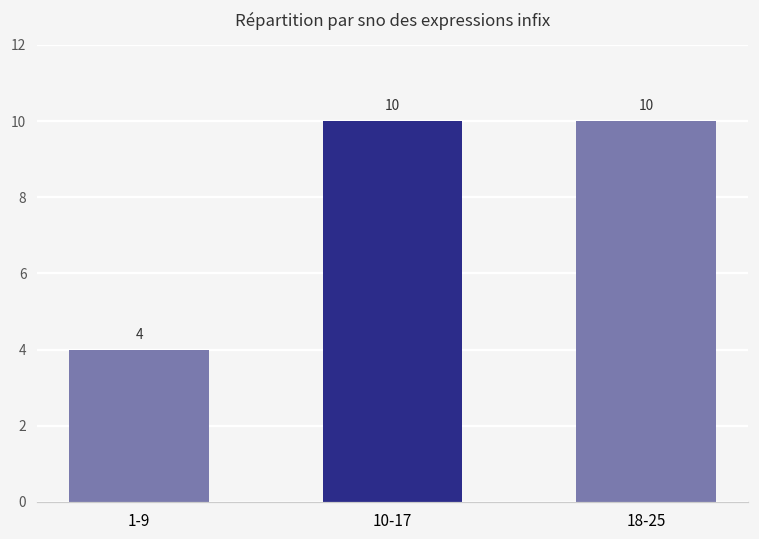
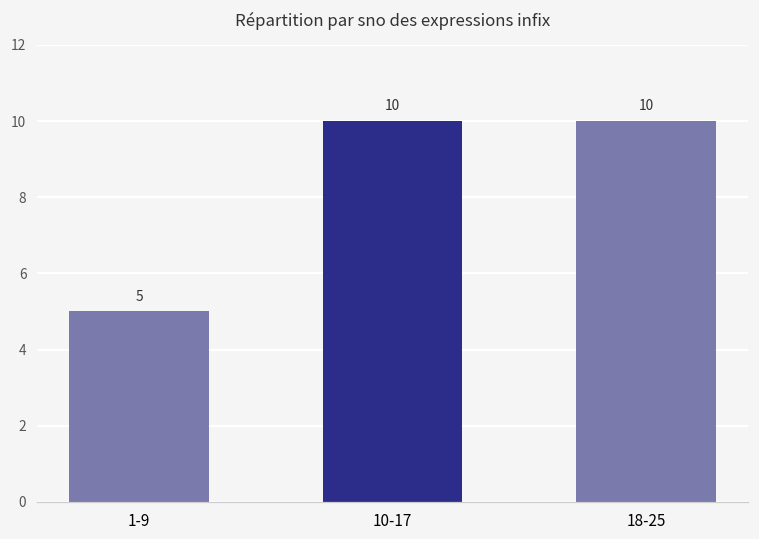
  {
-   "1-9": 4,
+   "1-9": 5,
    "10-17": 10,
    "18-25": 10
  }
